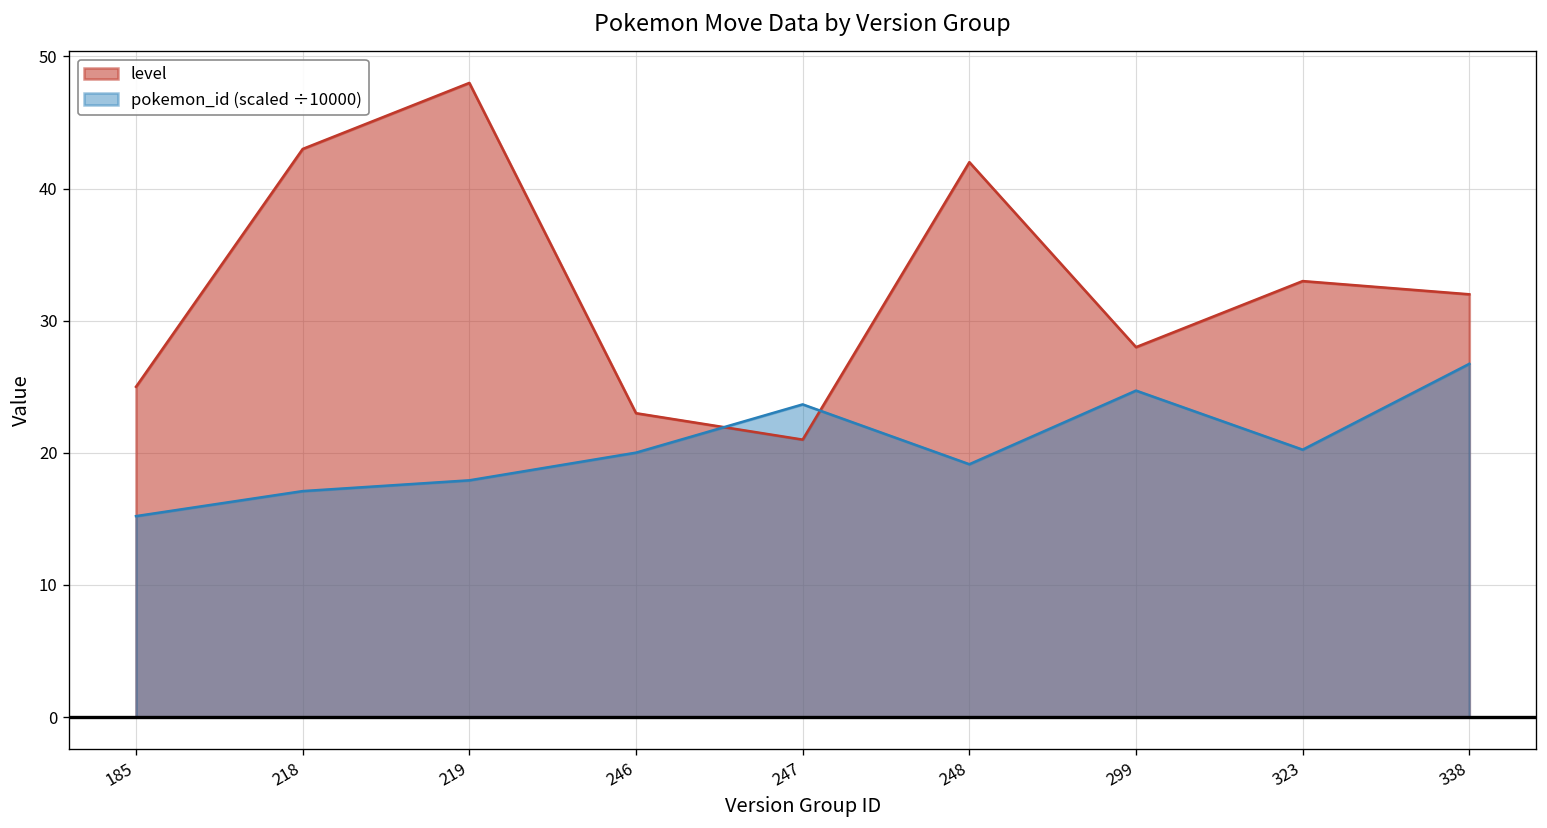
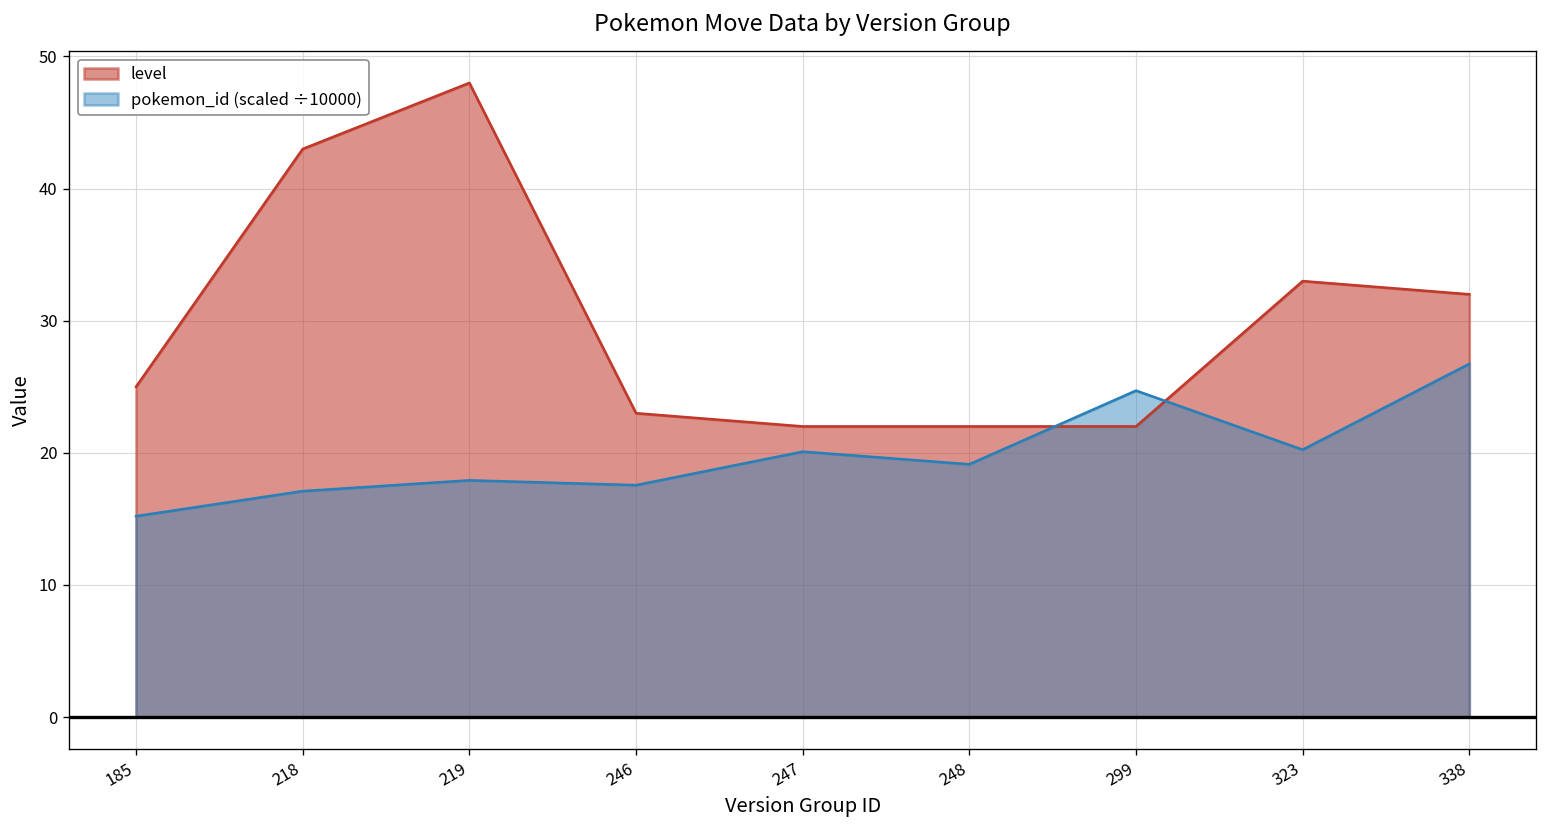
  {
    "level": {
      "185": 25,
      "218": 43,
      "219": 48,
      "246": 23,
-     "247": 21,
-     "248": 42,
-     "299": 28,
+     "247": 22,
+     "248": 22,
+     "299": 22,
      "323": 33,
      "338": 32
    },
    "pokemon_id (scaled ÷10000)": {
      "185": 15.2,
      "218": 17.1,
      "219": 17.9,
-     "246": 20.0,
-     "247": 23.7,
+     "246": 17.6,
+     "247": 20.1,
      "248": 19.1,
      "299": 24.7,
      "323": 20.2,
      "338": 26.7
    }
  }
